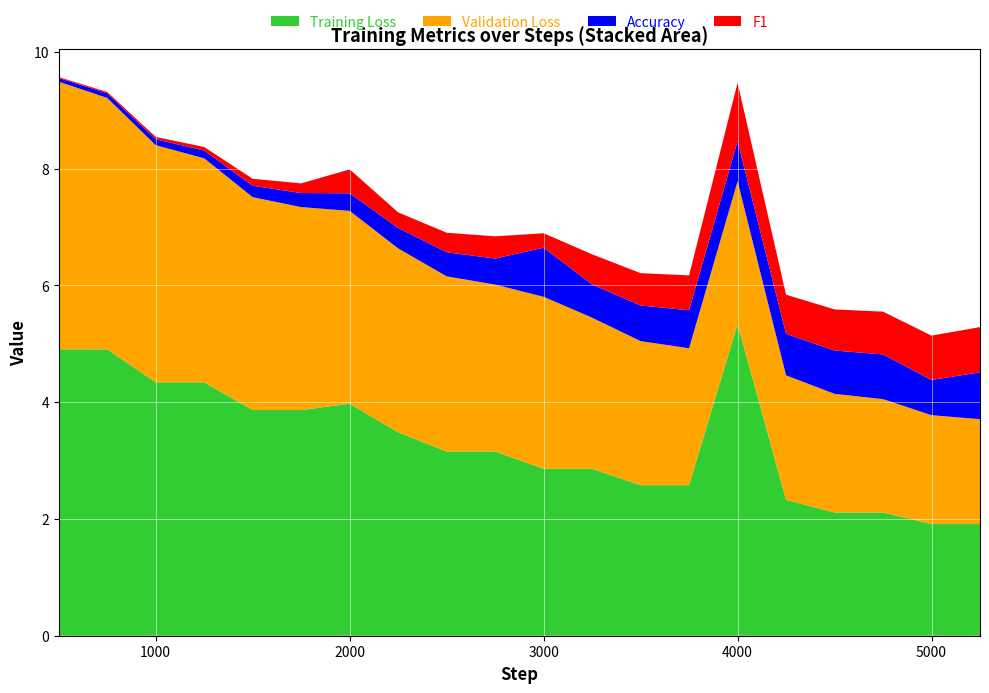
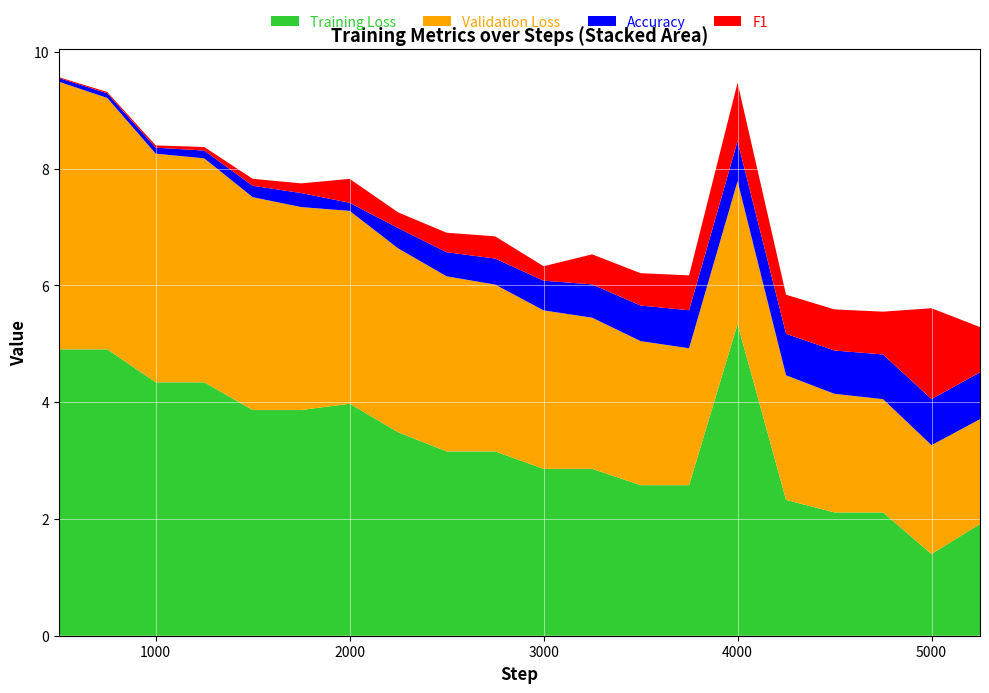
  {
    "Training Loss": {
-     "5000": 1.9
+     "5000": 1.4
    },
    "Validation Loss": {
-     "1000": 4.1,
-     "3000": 2.9
+     "1000": 3.9,
+     "3000": 2.7
    },
    "Accuracy": {
-     "2000": 0.3,
-     "3000": 0.8,
-     "5000": 0.6
+     "2000": 0.1,
+     "3000": 0.5,
+     "5000": 0.8
    },
    "F1": {
      "2000": 0.4,
      "3000": 0.2,
      "4000": 1.0,
-     "5000": 0.8
+     "5000": 1.6
    }
  }
